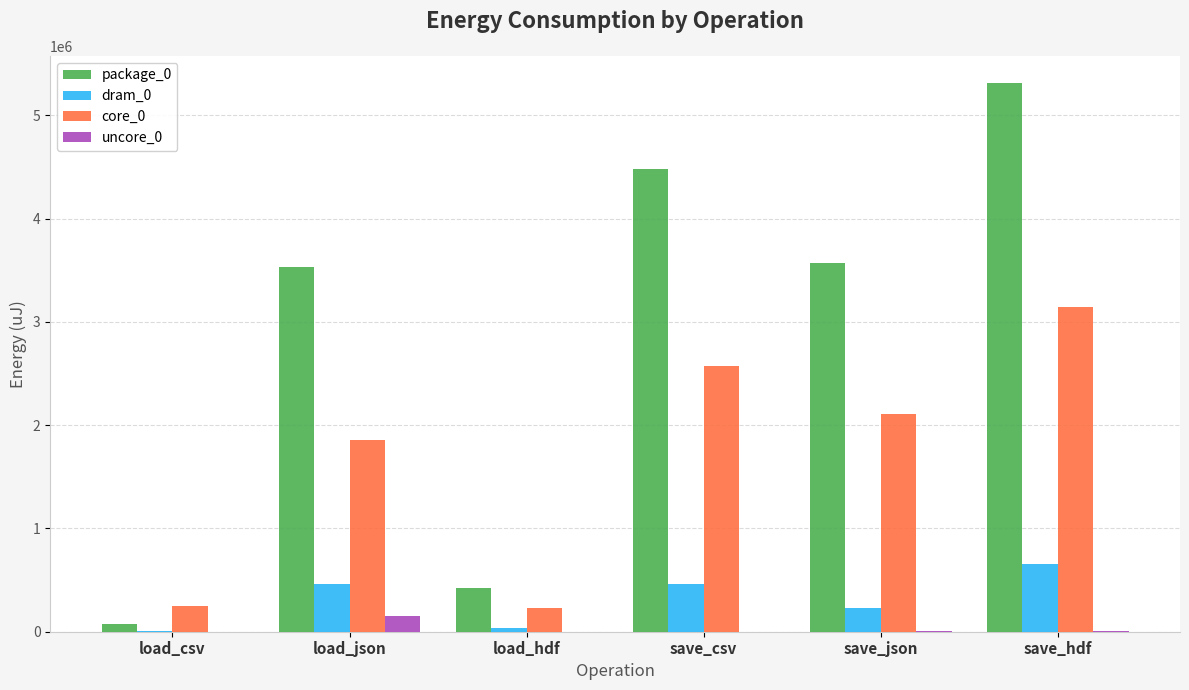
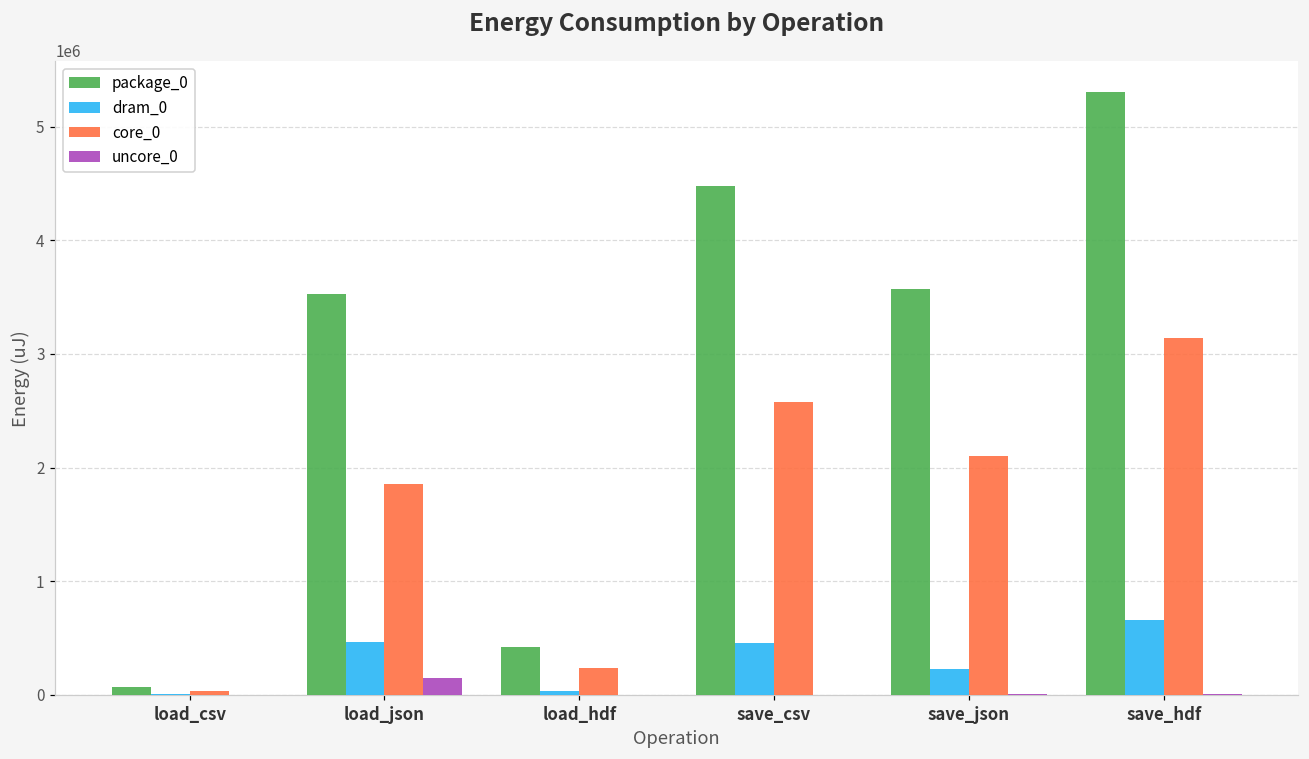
  {
    "package_0": {
      "load_csv": 70000,
      "load_json": 3530000,
      "load_hdf": 420000,
      "save_csv": 4470000,
      "save_json": 3570000,
      "save_hdf": 5310000
    },
    "dram_0": {
      "load_json": 470000,
      "load_hdf": 30000,
      "save_csv": 460000,
      "save_json": 230000,
      "save_hdf": 660000
    },
    "core_0": {
-     "load_csv": 250000,
+     "load_csv": 30000,
      "load_json": 1860000,
      "load_hdf": 230000,
      "save_csv": 2570000,
      "save_json": 2110000,
      "save_hdf": 3140000
    },
    "uncore_0": {
      "load_csv": 0,
      "load_json": 150000,
      "load_hdf": 0,
      "save_csv": 0
    }
  }
